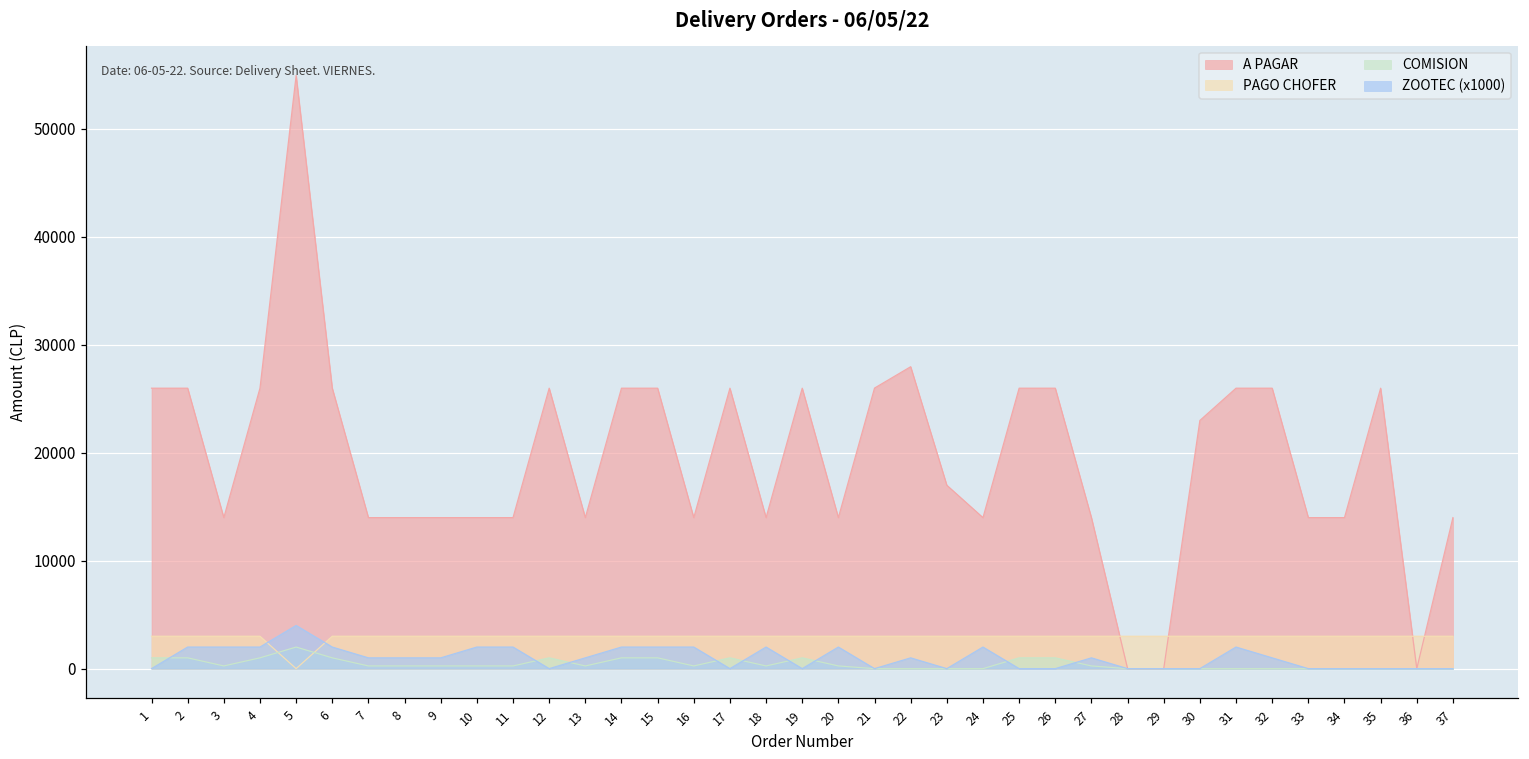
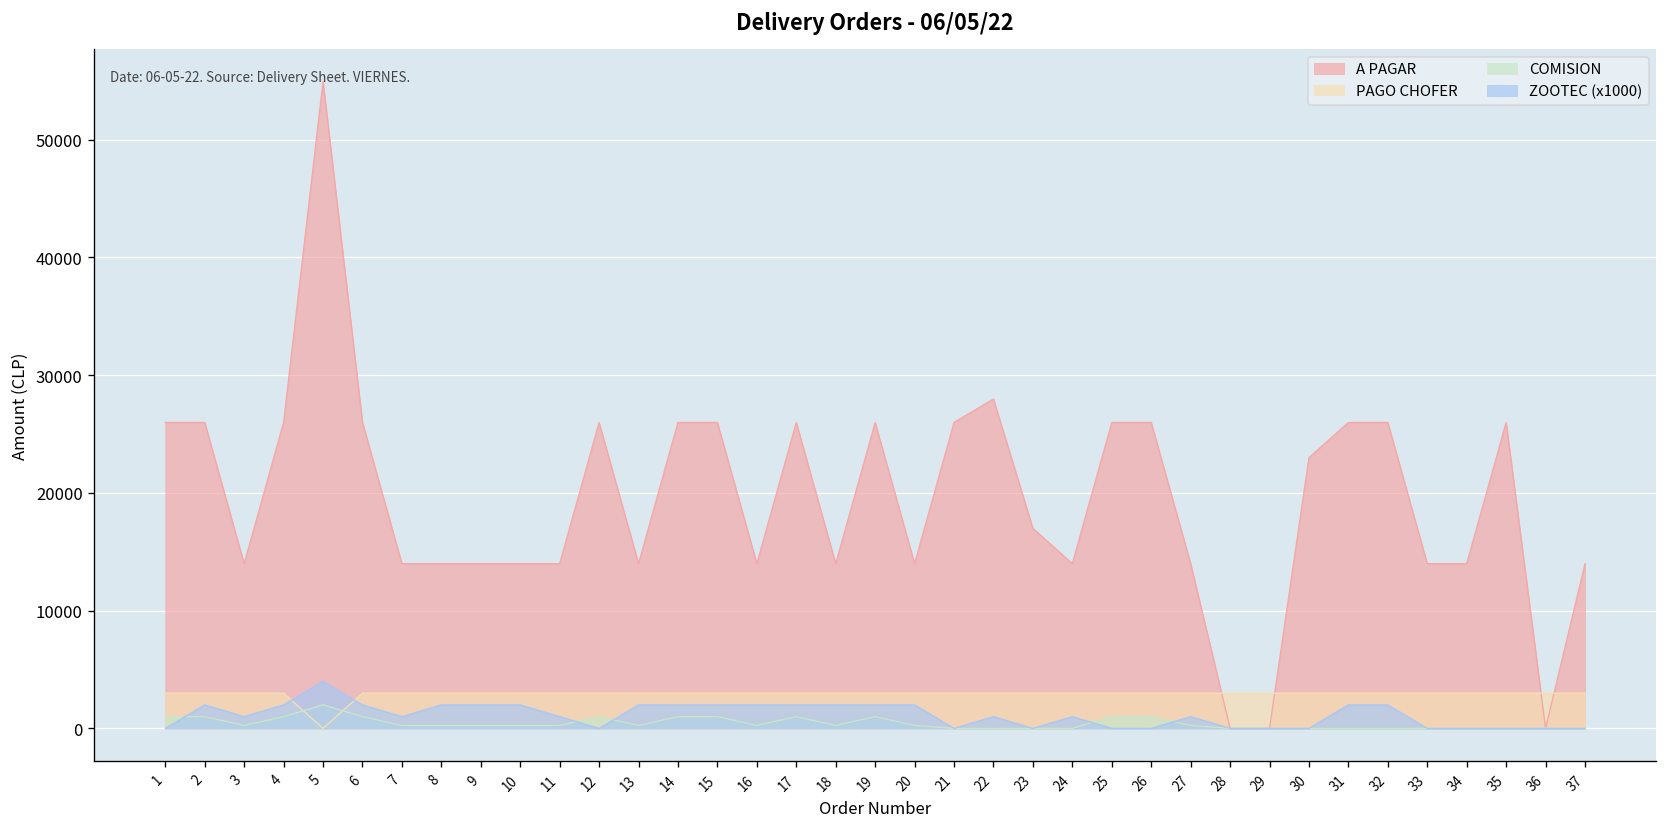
  {
    "ZOOTEC (x1000)": {
      "1": 0,
      "2": 2000,
-     "3": 2000,
+     "3": 1000,
      "4": 2000,
      "5": 4000,
      "6": 2000,
      "7": 1000,
-     "8": 1000,
-     "9": 1000,
+     "8": 2000,
+     "9": 2000,
      "10": 2000,
-     "11": 2000,
+     "11": 1000,
      "12": 0,
-     "13": 1000,
+     "13": 2000,
      "14": 2000,
      "15": 2000,
      "16": 2000,
-     "17": 0,
+     "17": 2000,
      "18": 2000,
-     "19": 0,
+     "19": 2000,
      "20": 2000,
      "22": 1000,
-     "24": 2000,
+     "24": 1000,
      "25": 0,
      "26": 0,
      "27": 1000,
      "31": 2000,
-     "32": 1000
+     "32": 2000
    }
  }
